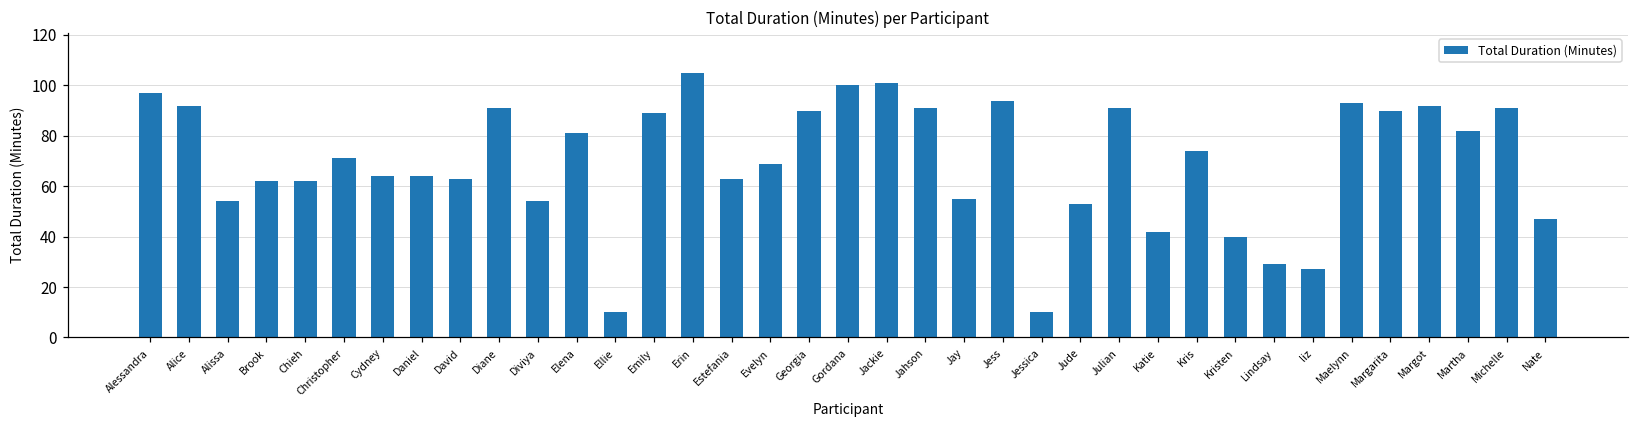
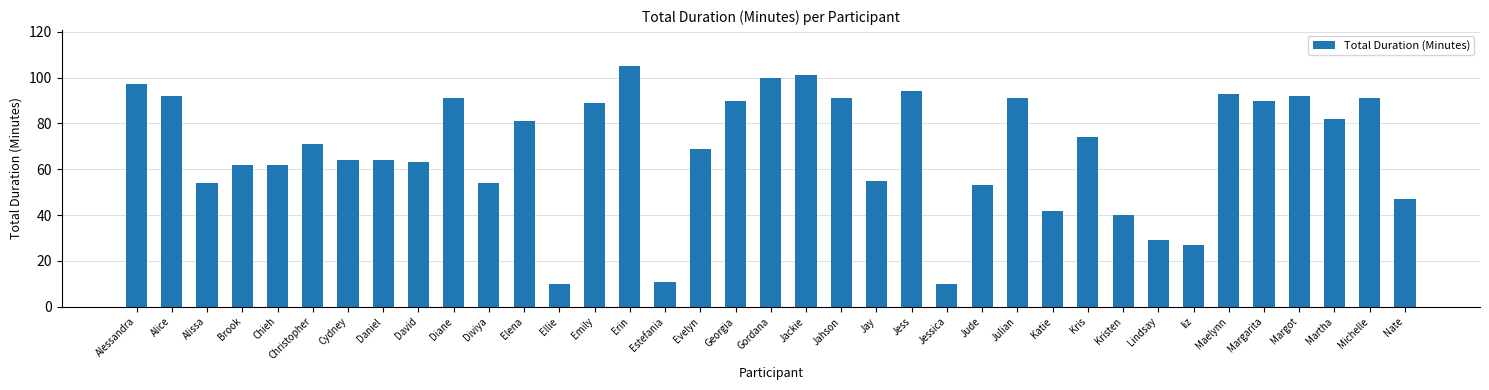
  {
    "Alessandra": 97,
    "Alice": 92,
    "Alissa": 54,
    "Brook": 62,
    "Chieh": 62,
    "Christopher": 71,
    "Cydney": 64,
    "Daniel": 64,
    "David": 63,
    "Diane": 91,
    "Diviya": 54,
    "Elena": 81,
    "Ellie": 10,
    "Emily": 89,
    "Erin": 105,
-   "Estefania": 63,
+   "Estefania": 11,
    "Evelyn": 69,
    "Georgia": 90,
    "Gordana": 100,
    "Jackie": 101,
    "Jahson": 91,
    "Jay": 55,
    "Jess": 94,
    "Jessica": 10,
    "Jude": 53,
    "Julian": 91,
    "Katie": 42,
    "Kris": 74,
    "Kristen": 40,
    "Lindsay": 29,
    "liz": 27,
    "Maelynn": 93,
    "Margarita": 90,
    "Margot": 92,
    "Martha": 82,
    "Michelle": 91,
    "Nate": 47
  }
